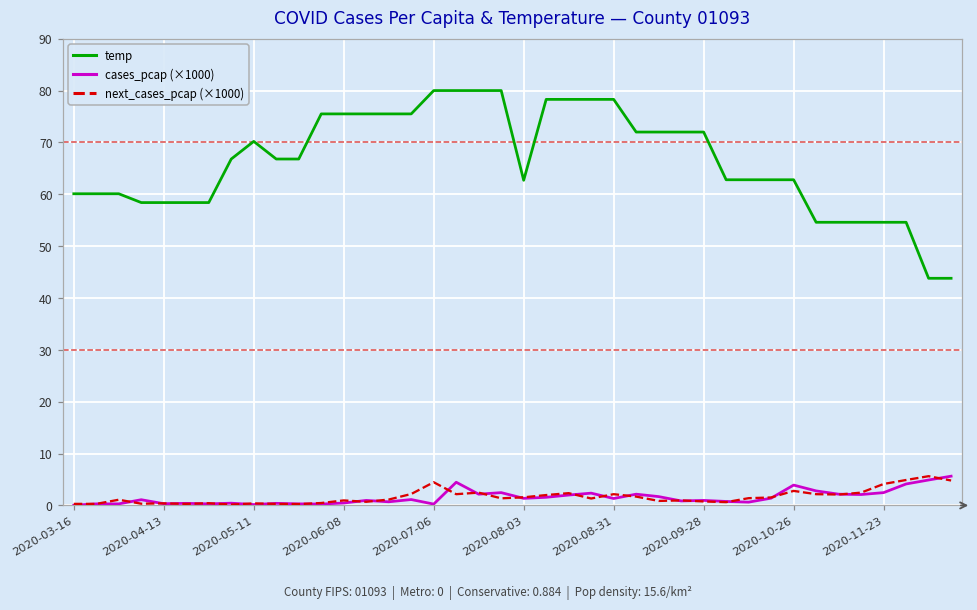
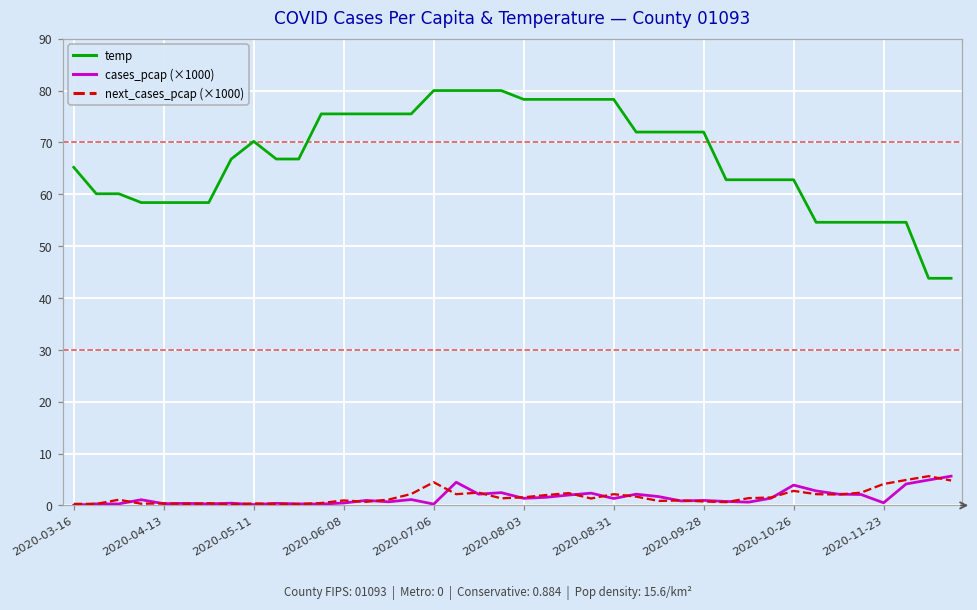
  {
    "temp": {
-     "2020-03-16": 60,
+     "2020-03-16": 65,
      "2020-04-13": 58,
      "2020-05-11": 70,
      "2020-06-08": 76,
      "2020-07-06": 80,
-     "2020-08-03": 63,
+     "2020-08-03": 78,
      "2020-08-31": 78,
      "2020-09-28": 72,
      "2020-10-26": 63,
      "2020-11-23": 55
    },
    "cases_pcap (×1000)": {
      "2020-07-06": 0,
      "2020-08-31": 1,
      "2020-10-26": 4,
-     "2020-11-23": 2
+     "2020-11-23": 1
    },
    "next_cases_pcap (×1000)": {
      "2020-07-06": 4,
      "2020-08-31": 2,
      "2020-10-26": 3,
      "2020-11-23": 4
    }
  }
